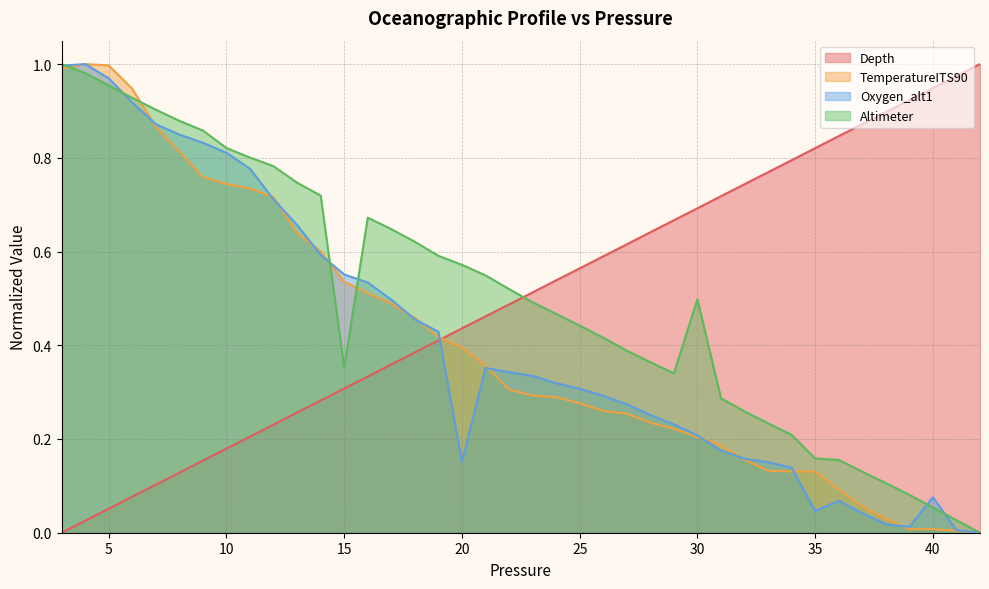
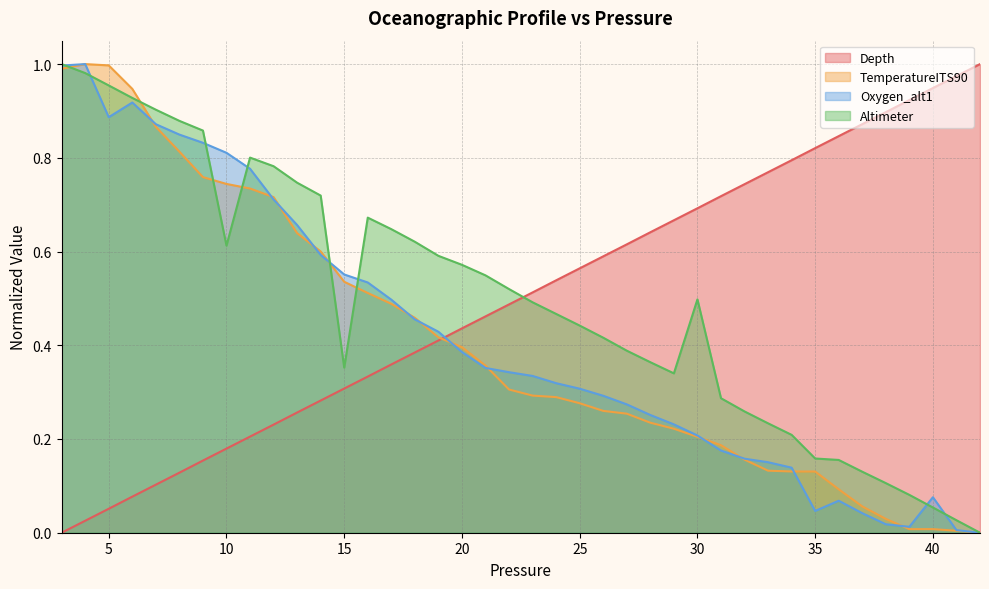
  {
    "Oxygen_alt1": {
-     "5": 0.97,
+     "5": 0.89,
      "10": 0.81,
      "15": 0.55,
-     "20": 0.15,
+     "20": 0.39,
      "25": 0.31,
      "35": 0.05,
      "40": 0.08
    },
    "Altimeter": {
      "5": 0.95,
-     "10": 0.82,
+     "10": 0.61,
      "15": 0.35,
      "20": 0.57,
      "25": 0.44,
      "30": 0.50,
      "35": 0.16,
      "40": 0.05
    }
  }
